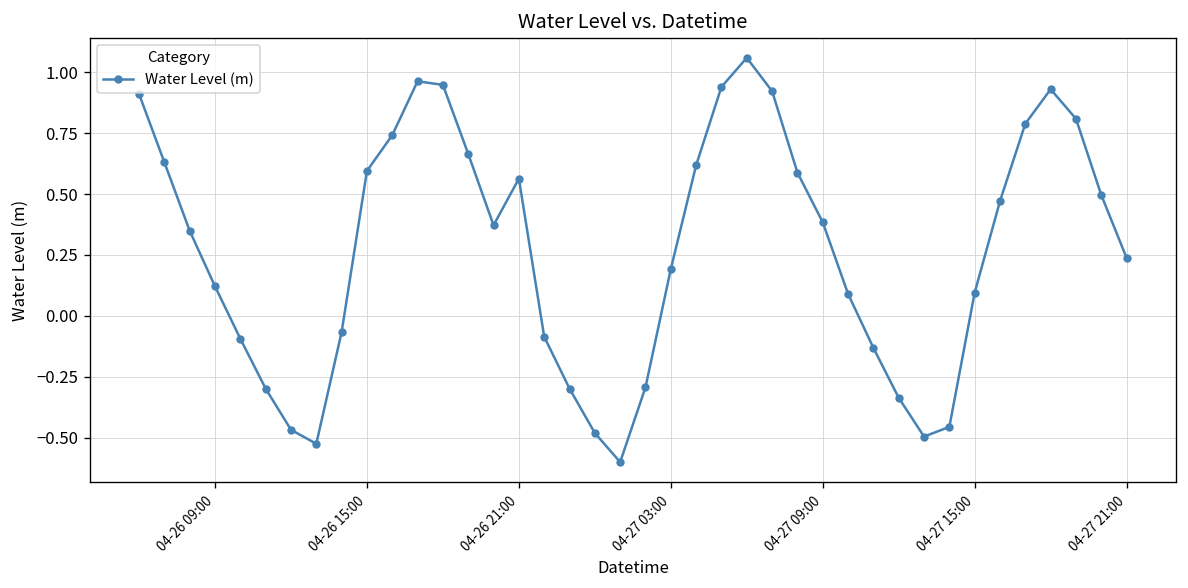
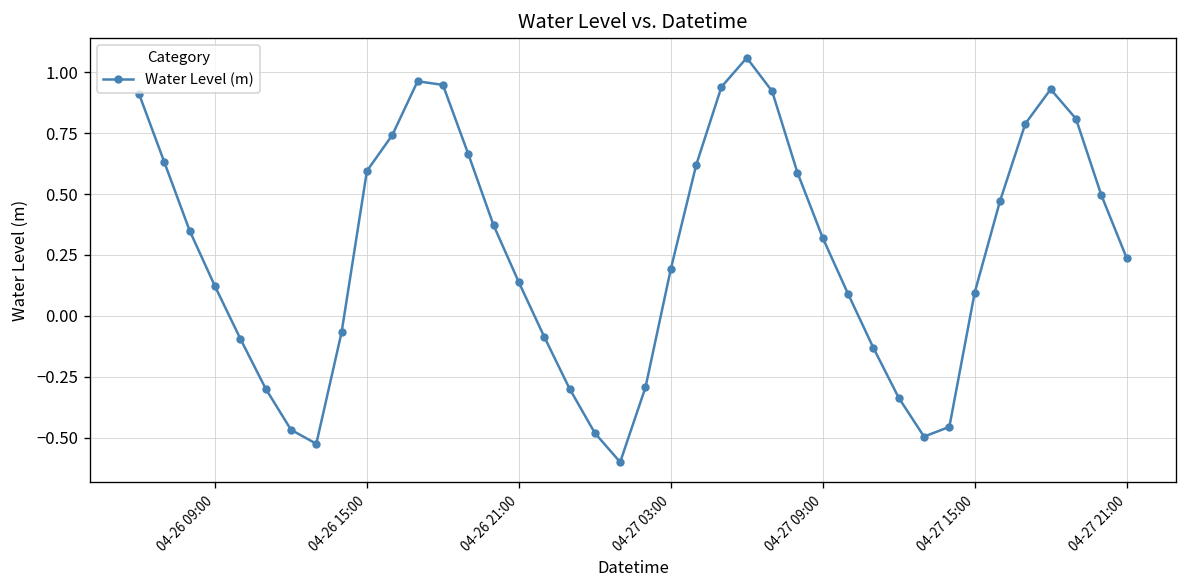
  {
    "04-26 09:00": 0.12,
    "04-26 15:00": 0.60,
-   "04-26 21:00": 0.56,
+   "04-26 21:00": 0.14,
    "04-27 03:00": 0.19,
-   "04-27 09:00": 0.38,
+   "04-27 09:00": 0.32,
    "04-27 15:00": 0.10,
    "04-27 21:00": 0.24
  }
